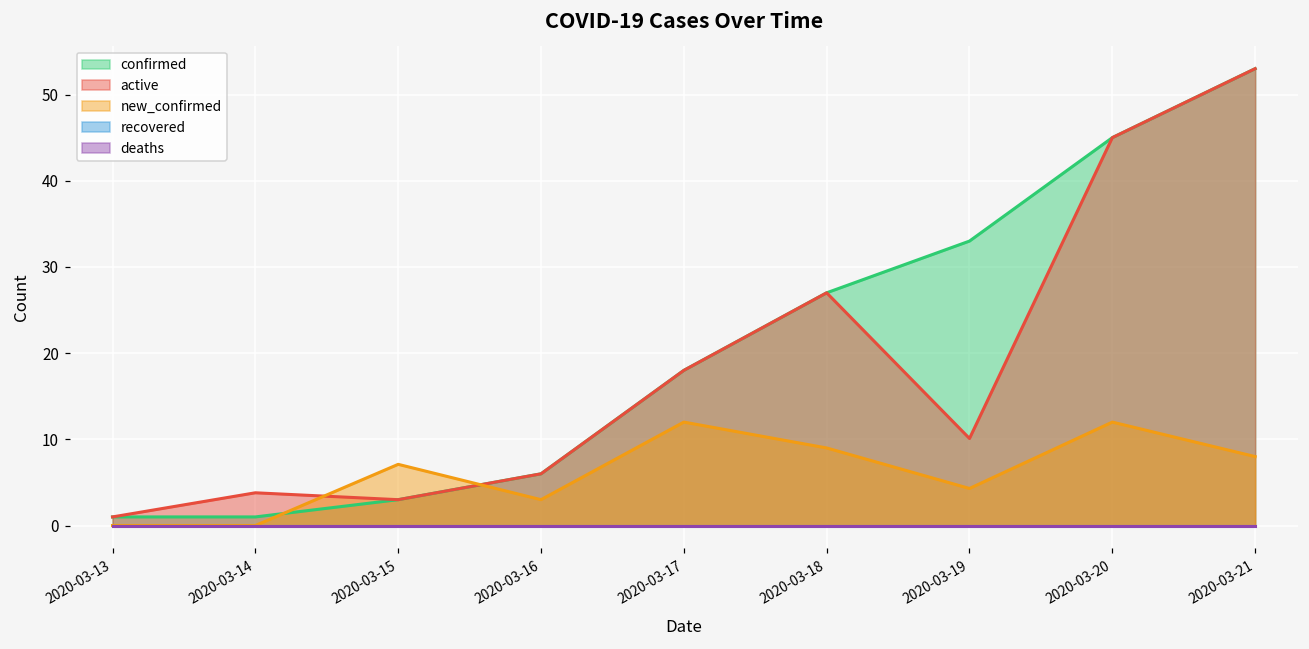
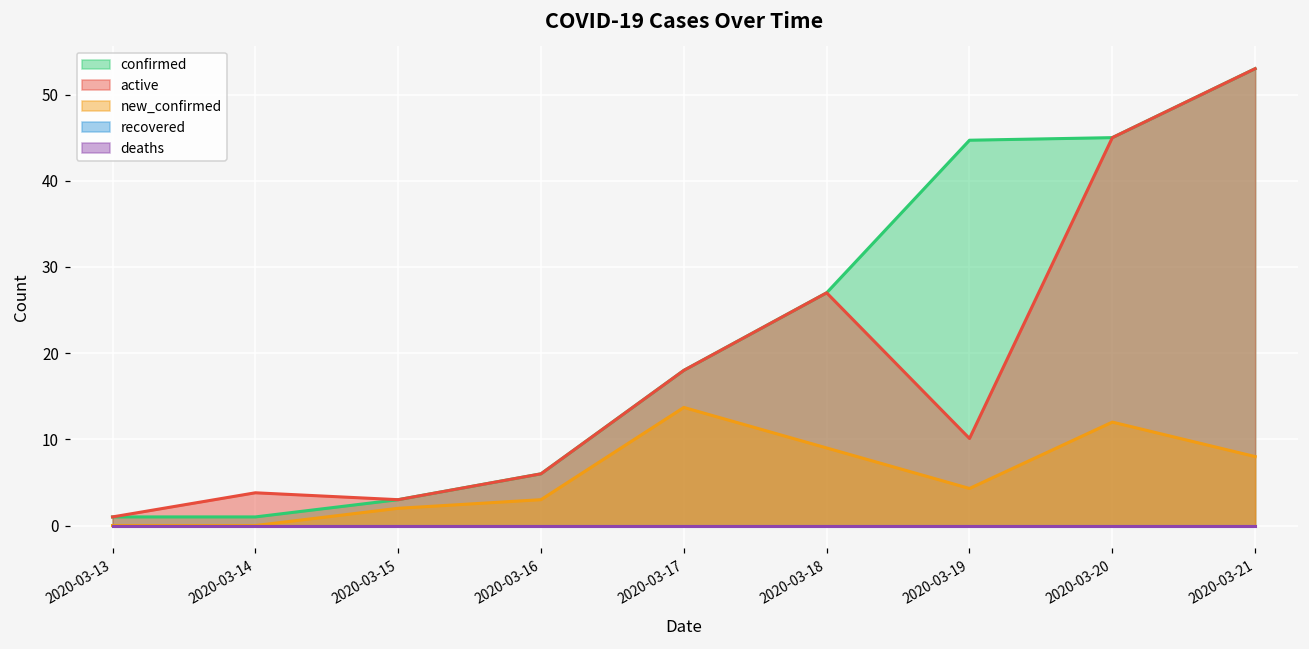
  {
    "confirmed": {
      "2020-03-14": 1,
-     "2020-03-19": 33
+     "2020-03-19": 45
    },
    "active": {
      "2020-03-14": 4,
      "2020-03-19": 10
    },
    "new_confirmed": {
-     "2020-03-15": 7,
+     "2020-03-15": 2,
      "2020-03-16": 3,
-     "2020-03-17": 12,
+     "2020-03-17": 14,
      "2020-03-18": 9,
      "2020-03-19": 4,
      "2020-03-20": 12,
      "2020-03-21": 8
    },
    "deaths": {
      "2020-03-15": 0,
      "2020-03-16": 0,
      "2020-03-17": 0,
      "2020-03-18": 0,
      "2020-03-19": 0,
      "2020-03-20": 0,
      "2020-03-21": 0
    }
  }
